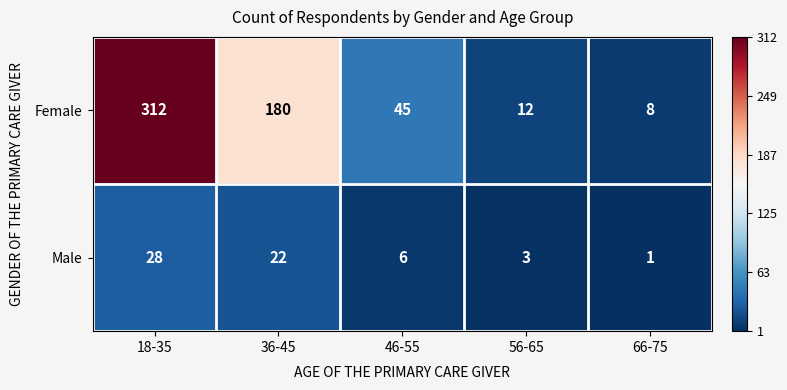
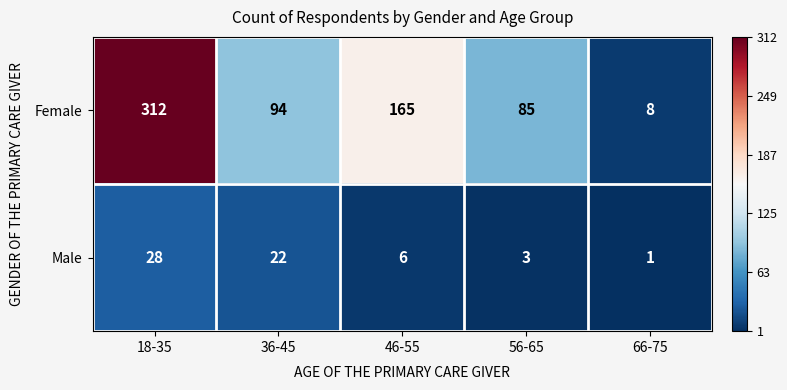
  {
    "Female": {
      "18-35": 312,
-     "36-45": 180,
-     "46-55": 45,
-     "56-65": 12,
+     "36-45": 94,
+     "46-55": 165,
+     "56-65": 85,
      "66-75": 8
    },
    "Male": {
      "18-35": 28,
      "36-45": 22,
      "46-55": 6,
      "56-65": 3,
      "66-75": 1
    }
  }
